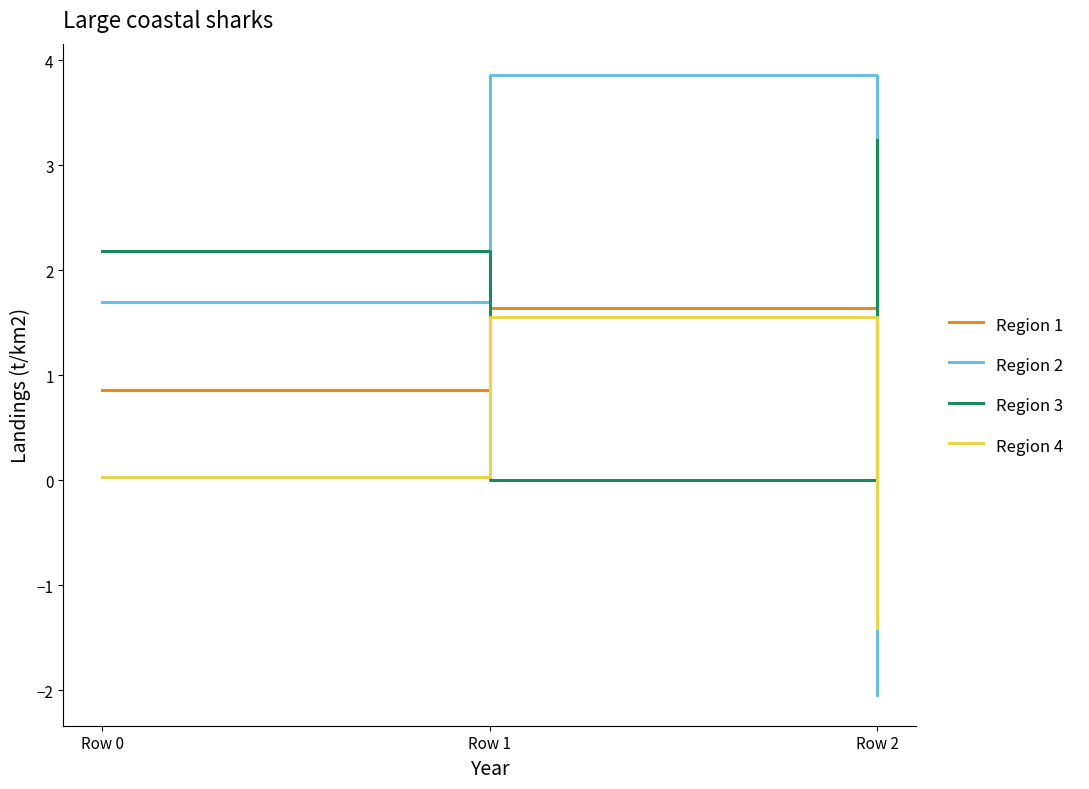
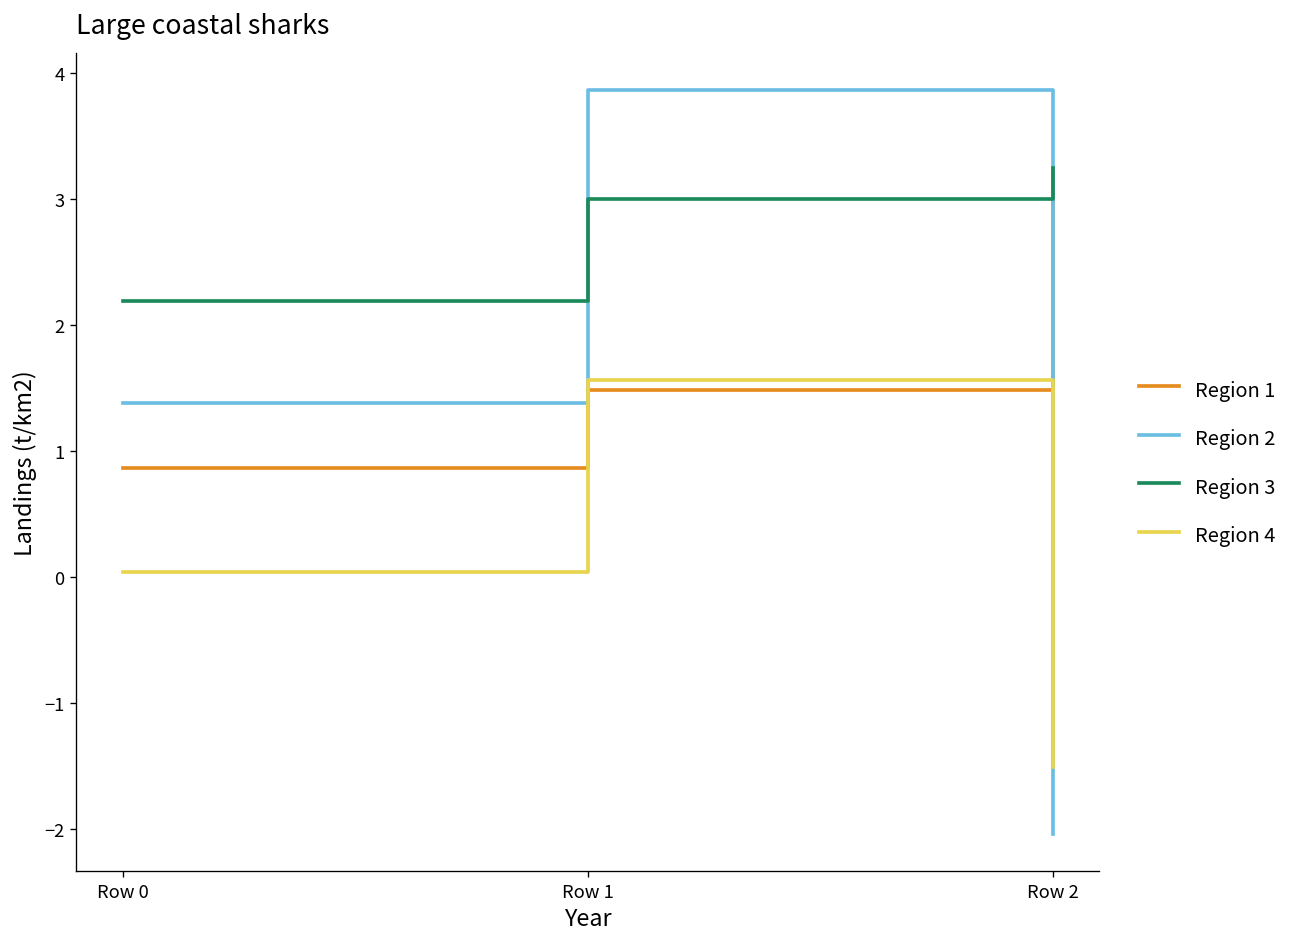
  {
    "Region 1": {
      "Row 0": 0.86,
-     "Row 1": 1.64,
+     "Row 1": 1.48,
      "Row 2": 3.21
    },
    "Region 2": {
-     "Row 0": 1.70,
+     "Row 0": 1.38,
      "Row 1": 3.86,
      "Row 2": -2.04
    },
    "Region 3": {
      "Row 0": 2.19,
-     "Row 1": 0,
+     "Row 1": 3,
      "Row 2": 3.24
    },
    "Region 4": {
      "Row 0": 0.04,
      "Row 1": 1.56,
-     "Row 2": -1.40
+     "Row 2": -1.51
    }
  }
